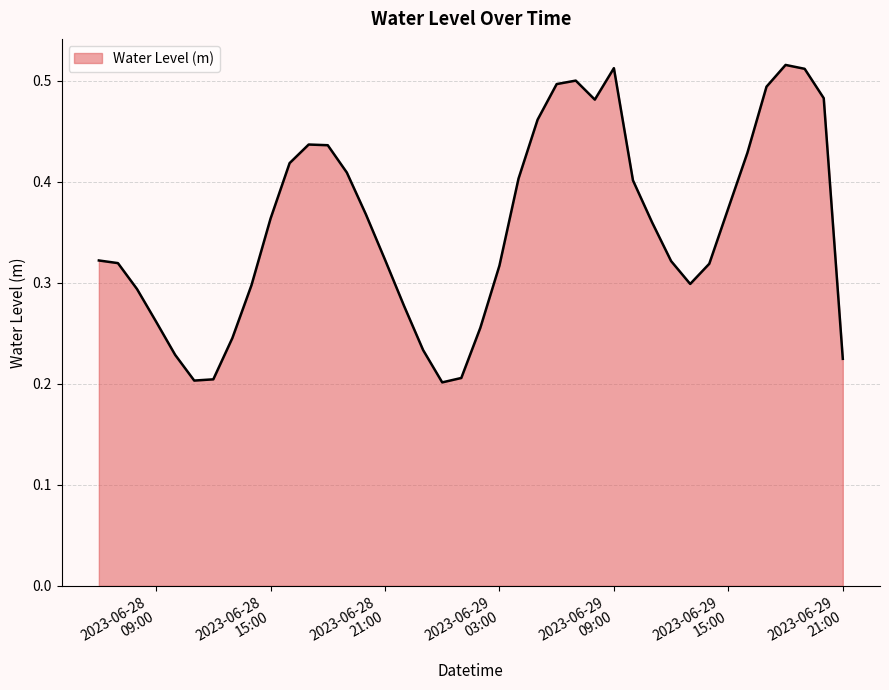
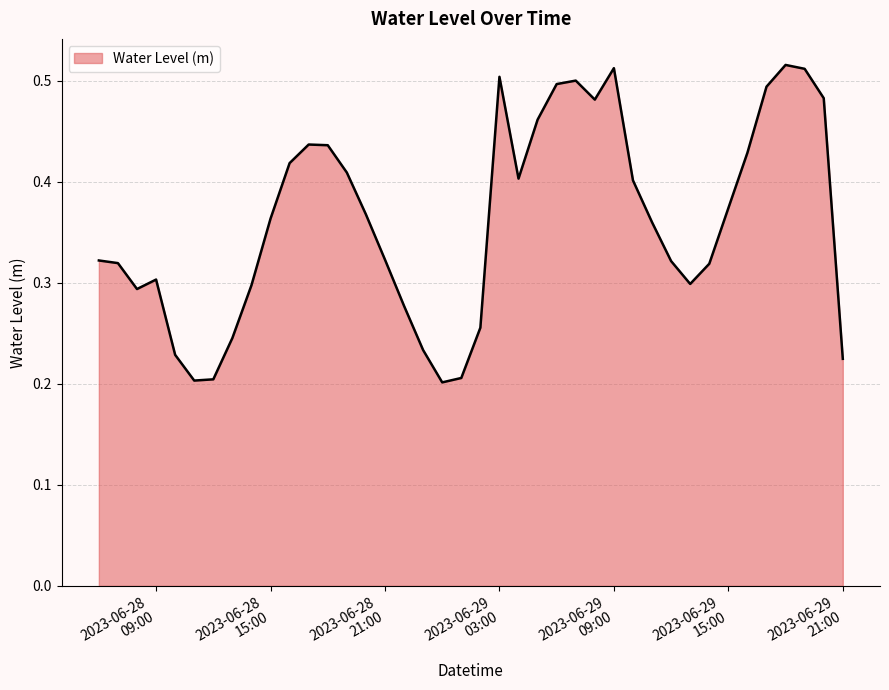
  {
-   "2023-06-28 09:00": 0.262,
+   "2023-06-28 09:00": 0.303,
    "2023-06-28 15:00": 0.364,
    "2023-06-28 21:00": 0.323,
-   "2023-06-29 03:00": 0.317,
+   "2023-06-29 03:00": 0.504,
    "2023-06-29 09:00": 0.513,
    "2023-06-29 15:00": 0.374,
    "2023-06-29 21:00": 0.225
  }
